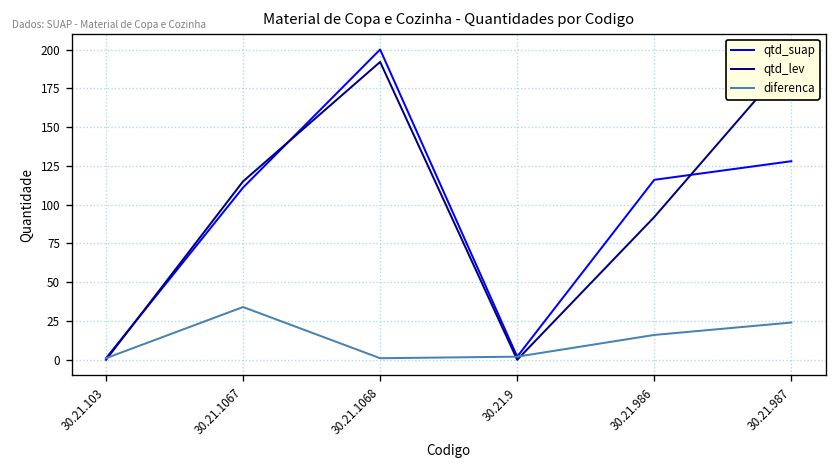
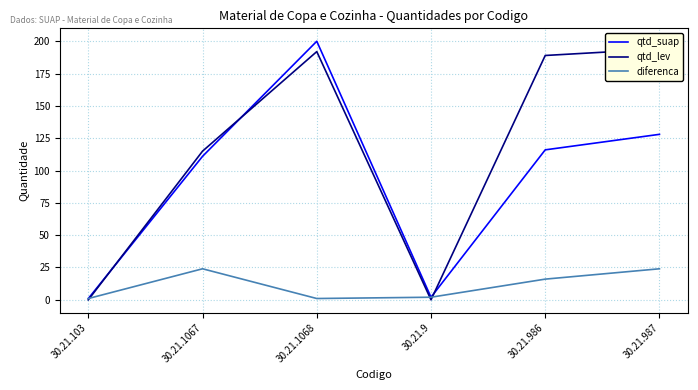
  {
    "qtd_suap": {
      "30.21.1067": 111,
      "30.21.1068": 200,
      "30.21.986": 116,
      "30.21.987": 128
    },
    "qtd_lev": {
      "30.21.1067": 115,
      "30.21.1068": 192,
      "30.21.9": 0,
-     "30.21.986": 92
+     "30.21.986": 189
    },
    "diferenca": {
-     "30.21.1067": 34,
+     "30.21.1067": 24,
      "30.21.1068": 1,
      "30.21.986": 16,
      "30.21.987": 24
    }
  }
